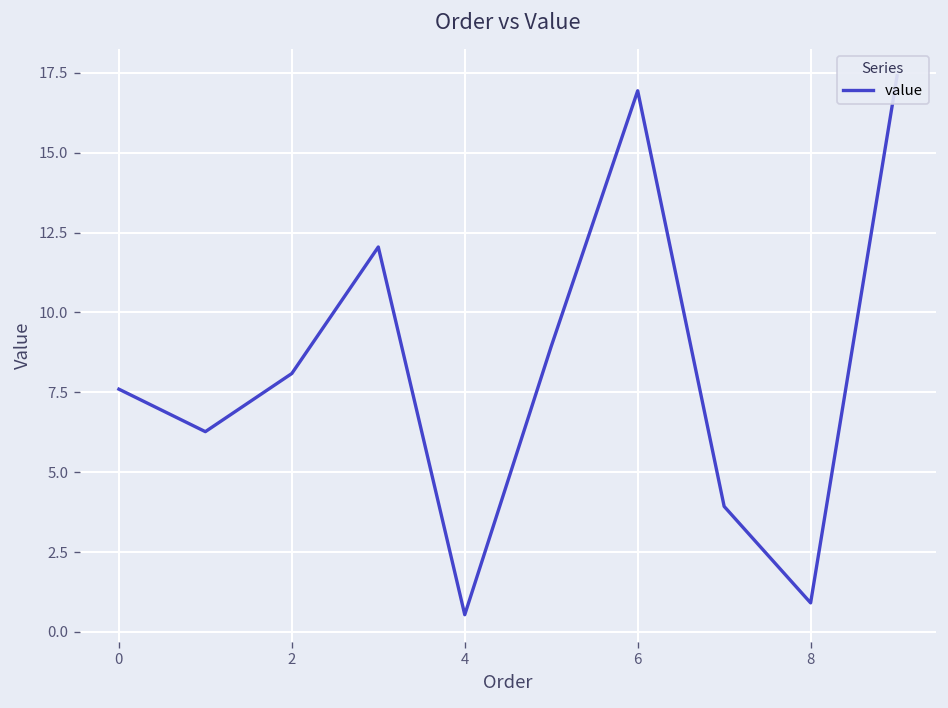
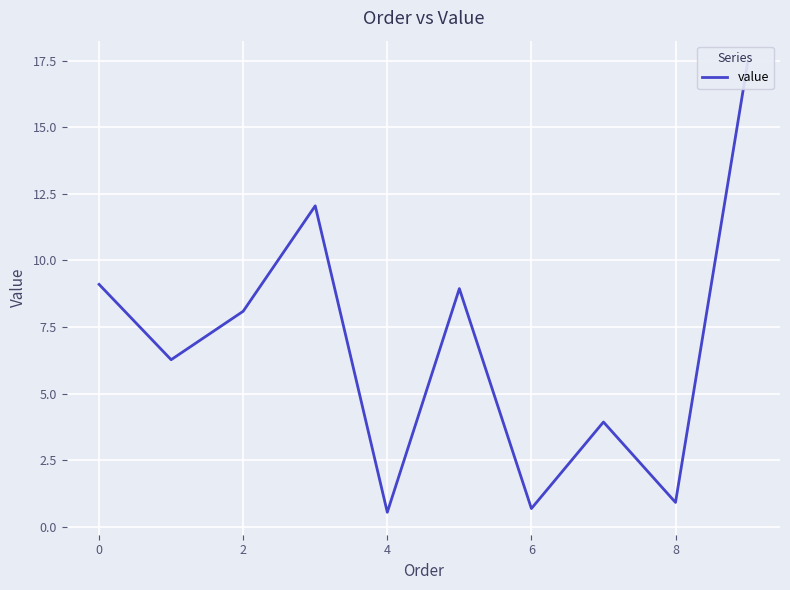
  {
-   "0": 7.6,
+   "0": 9.1,
    "2": 8.1,
    "4": 0.5,
-   "6": 16.9,
+   "6": 0.7,
    "8": 0.9
  }
